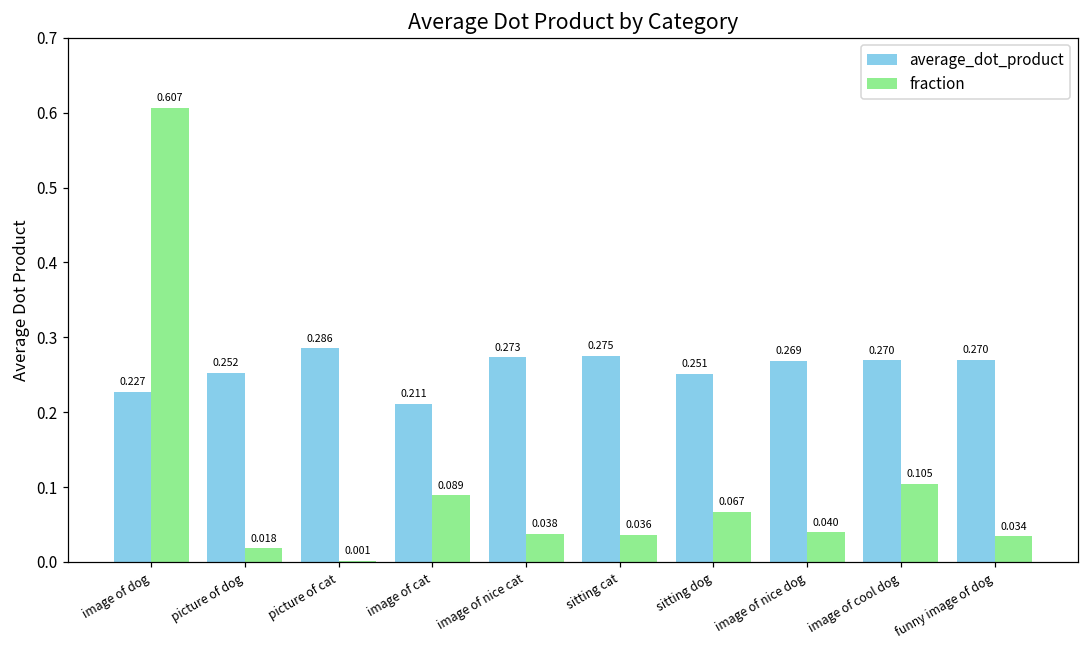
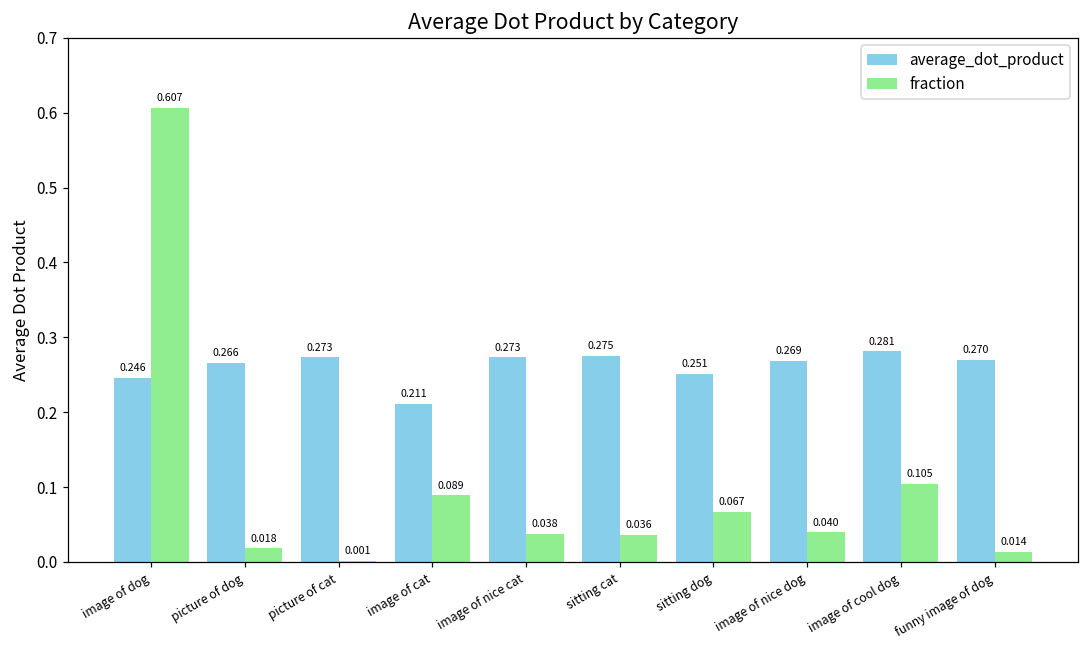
  {
    "average_dot_product": {
-     "image of dog": 0.227,
-     "picture of dog": 0.252,
-     "picture of cat": 0.286,
+     "image of dog": 0.246,
+     "picture of dog": 0.266,
+     "picture of cat": 0.273,
      "image of cat": 0.211,
      "image of nice cat": 0.273,
      "sitting cat": 0.275,
      "sitting dog": 0.251,
      "image of nice dog": 0.269,
-     "image of cool dog": 0.270,
+     "image of cool dog": 0.281,
      "funny image of dog": 0.270
    },
    "fraction": {
      "image of dog": 0.607,
      "picture of dog": 0.018,
      "picture of cat": 0.001,
      "image of cat": 0.089,
      "image of nice cat": 0.038,
      "sitting cat": 0.036,
      "sitting dog": 0.067,
      "image of nice dog": 0.040,
      "image of cool dog": 0.105,
-     "funny image of dog": 0.034
+     "funny image of dog": 0.014
    }
  }
